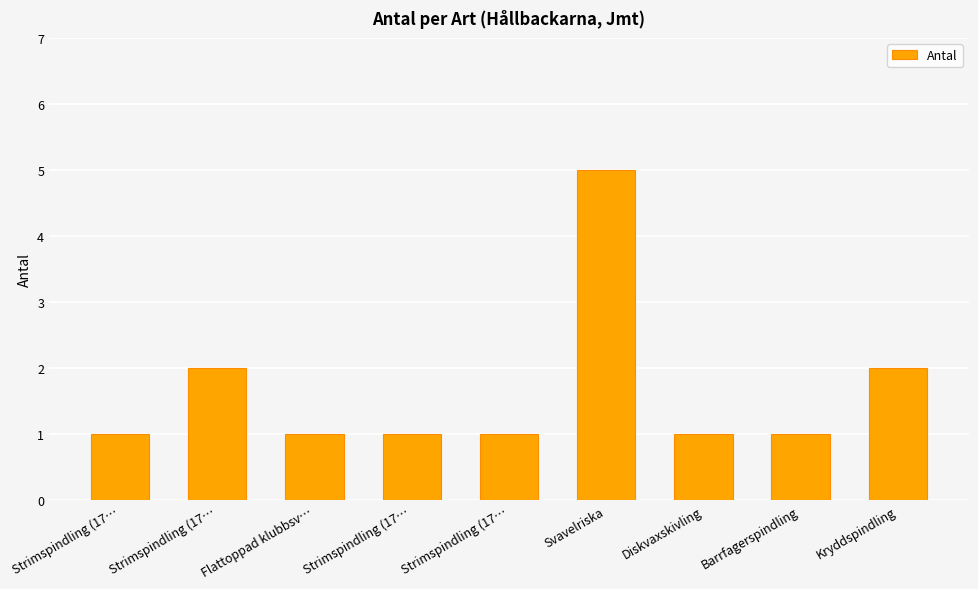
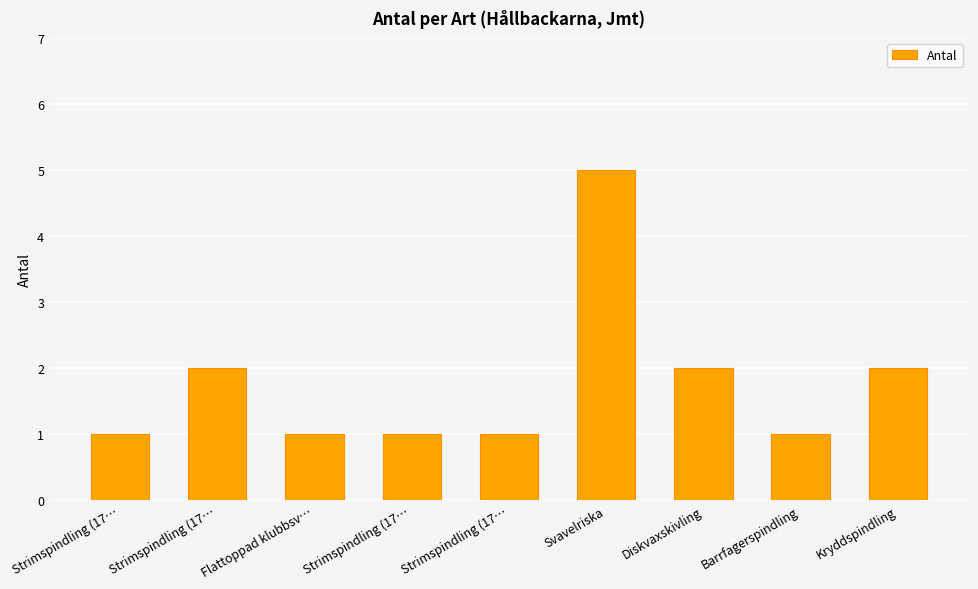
  {
    "Flattoppad klubbsv…": 1,
    "Svavelriska": 5,
-   "Diskvaxskivling": 1,
+   "Diskvaxskivling": 2,
    "Barrfagerspindling": 1,
    "Kryddspindling": 2
  }
